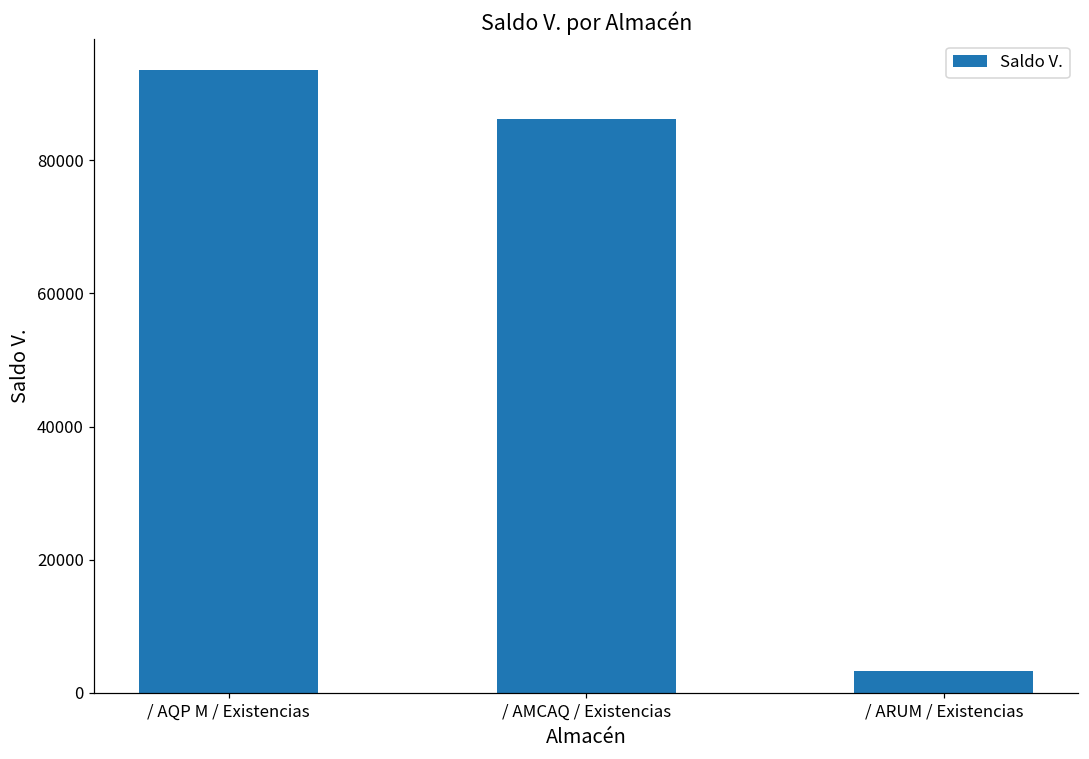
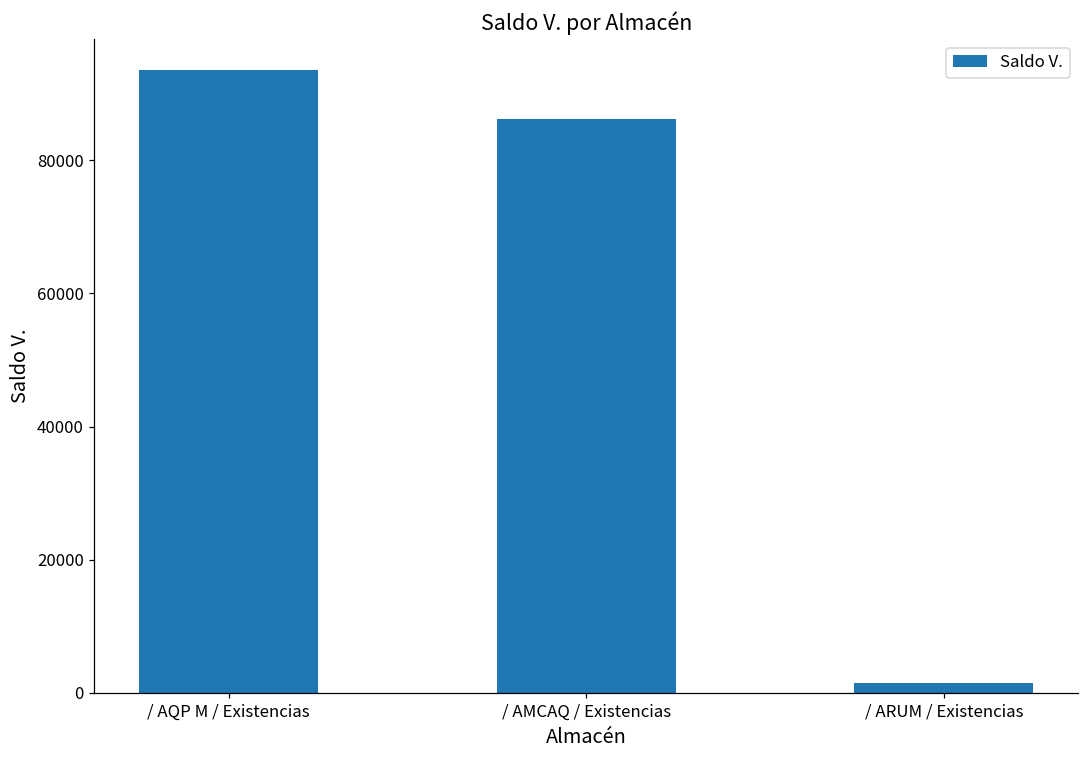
  {
    "/ AQP M / Existencias": 94000,
    "/ AMCAQ / Existencias": 86000,
-   "/ ARUM / Existencias": 3000
+   "/ ARUM / Existencias": 1000
  }
